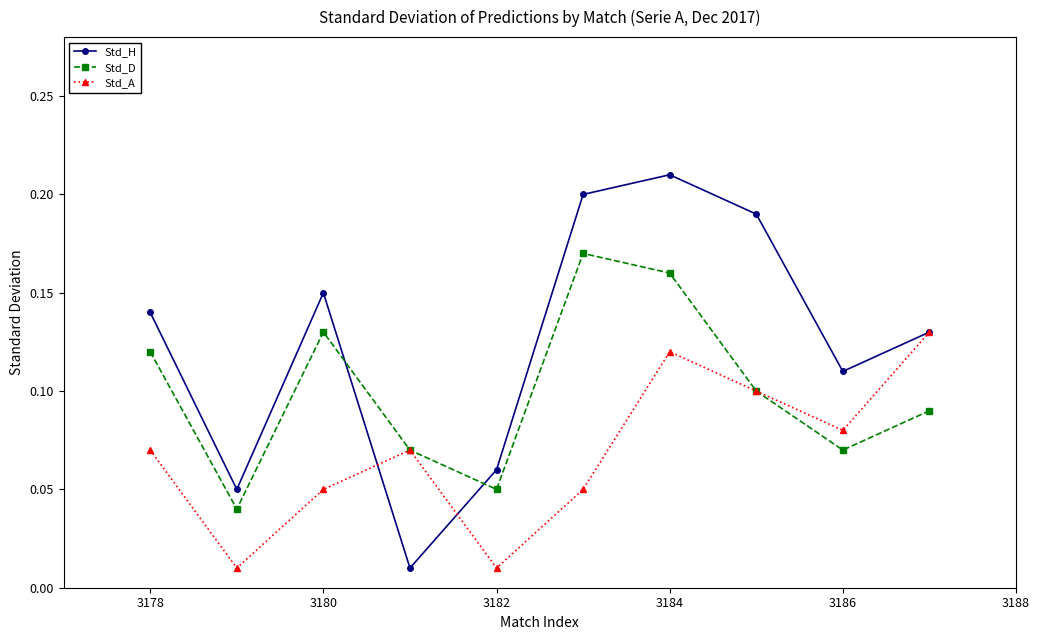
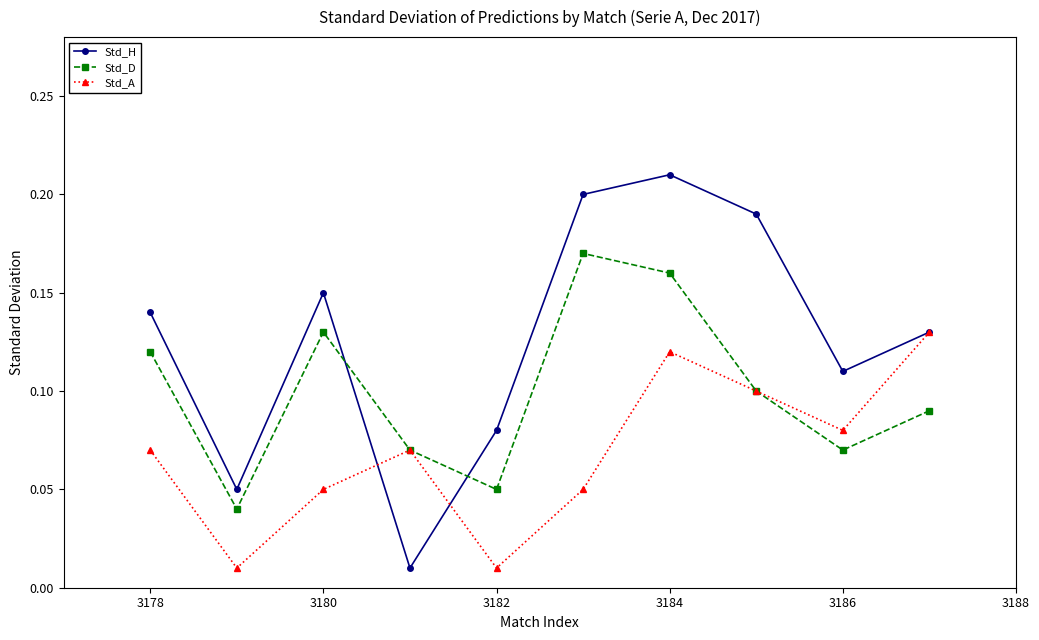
  {
    "Std_H": {
      "3178": 0.14,
      "3180": 0.15,
-     "3182": 0.06,
+     "3182": 0.08,
      "3184": 0.21,
      "3186": 0.11
    },
    "Std_D": {
      "3178": 0.12,
      "3180": 0.13,
      "3182": 0.05,
      "3184": 0.16,
      "3186": 0.07
    },
    "Std_A": {
      "3178": 0.07,
      "3180": 0.05,
      "3182": 0.01,
      "3184": 0.12,
      "3186": 0.08
    }
  }
